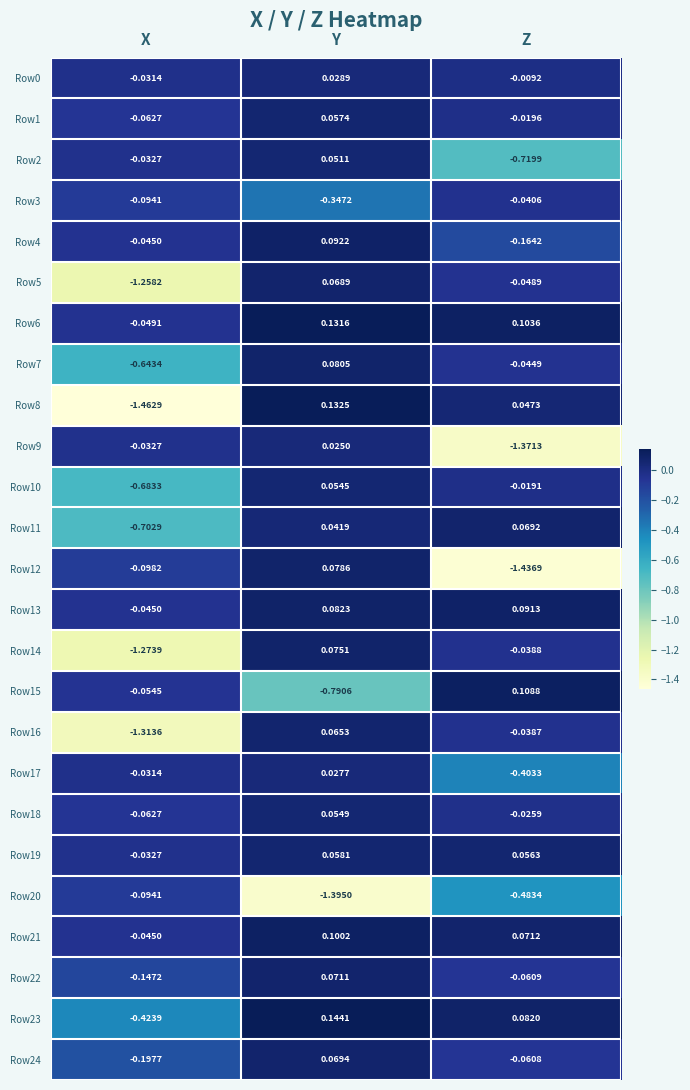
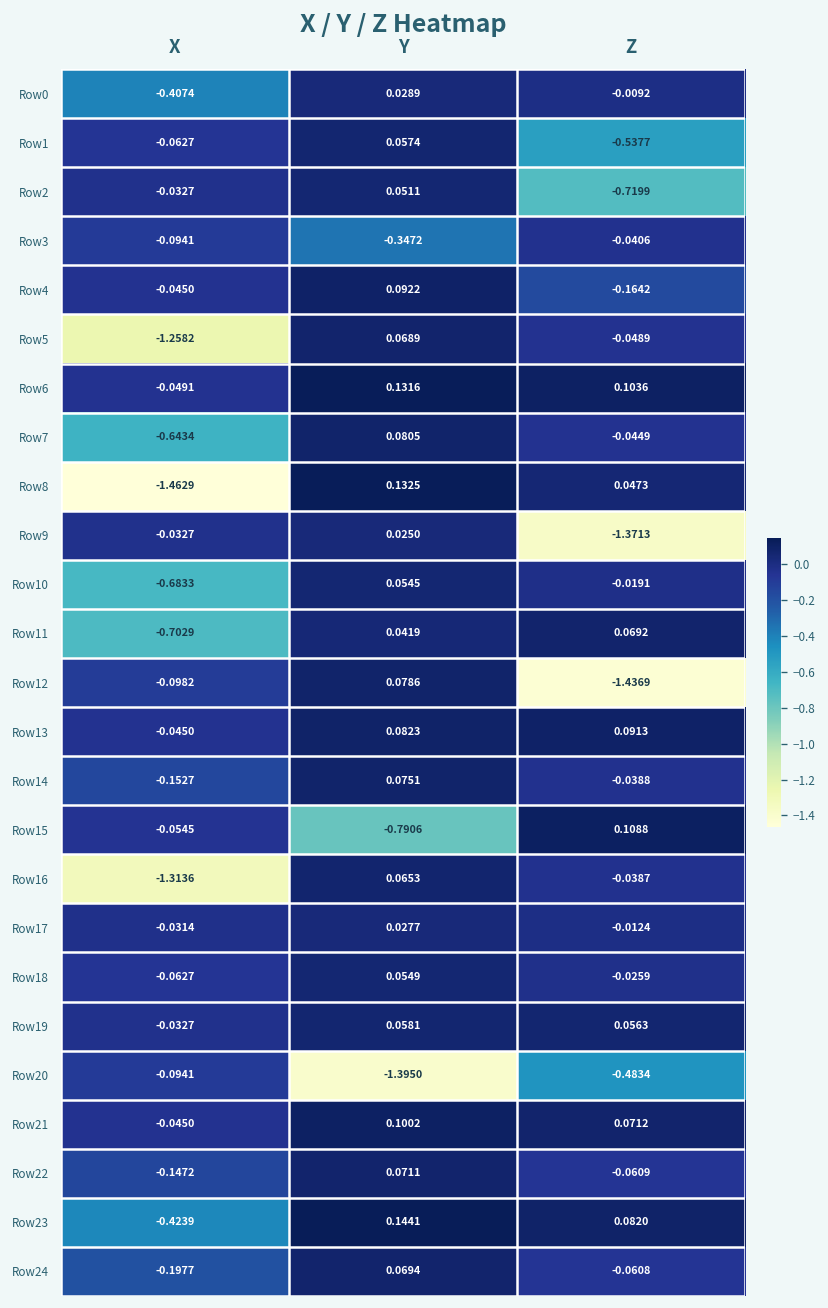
  {
    "Row0": {
-     "X": -0.0314,
+     "X": -0.4074,
      "Y": 0.0289,
      "Z": -0.0092
    },
    "Row1": {
      "X": -0.0627,
      "Y": 0.0574,
-     "Z": -0.0196
+     "Z": -0.5377
    },
    "Row2": {
      "X": -0.0327,
      "Y": 0.0511,
      "Z": -0.7199
    },
    "Row3": {
      "X": -0.0941,
      "Y": -0.3472,
      "Z": -0.0406
    },
    "Row4": {
      "X": -0.0450,
      "Y": 0.0922,
      "Z": -0.1642
    },
    "Row5": {
      "X": -1.2582,
      "Y": 0.0689,
      "Z": -0.0489
    },
    "Row6": {
      "X": -0.0491,
      "Y": 0.1316,
      "Z": 0.1036
    },
    "Row7": {
      "X": -0.6434,
      "Y": 0.0805,
      "Z": -0.0449
    },
    "Row8": {
      "X": -1.4629,
      "Y": 0.1325,
      "Z": 0.0473
    },
    "Row9": {
      "X": -0.0327,
      "Y": 0.0250,
      "Z": -1.3713
    },
    "Row10": {
      "X": -0.6833,
      "Y": 0.0545,
      "Z": -0.0191
    },
    "Row11": {
      "X": -0.7029,
      "Y": 0.0419,
      "Z": 0.0692
    },
    "Row12": {
      "X": -0.0982,
      "Y": 0.0786,
      "Z": -1.4369
    },
    "Row13": {
      "X": -0.0450,
      "Y": 0.0823,
      "Z": 0.0913
    },
    "Row14": {
-     "X": -1.2739,
+     "X": -0.1527,
      "Y": 0.0751,
      "Z": -0.0388
    },
    "Row15": {
      "X": -0.0545,
      "Y": -0.7906,
      "Z": 0.1088
    },
    "Row16": {
      "X": -1.3136,
      "Y": 0.0653,
      "Z": -0.0387
    },
    "Row17": {
      "X": -0.0314,
      "Y": 0.0277,
-     "Z": -0.4033
+     "Z": -0.0124
    },
    "Row18": {
      "X": -0.0627,
      "Y": 0.0549,
      "Z": -0.0259
    },
    "Row19": {
      "X": -0.0327,
      "Y": 0.0581,
      "Z": 0.0563
    },
    "Row20": {
      "X": -0.0941,
      "Y": -1.3950,
      "Z": -0.4834
    },
    "Row21": {
      "X": -0.0450,
      "Y": 0.1002,
      "Z": 0.0712
    },
    "Row22": {
      "X": -0.1472,
      "Y": 0.0711,
      "Z": -0.0609
    },
    "Row23": {
      "X": -0.4239,
      "Y": 0.1441,
      "Z": 0.0820
    },
    "Row24": {
      "X": -0.1977,
      "Y": 0.0694,
      "Z": -0.0608
    }
  }
